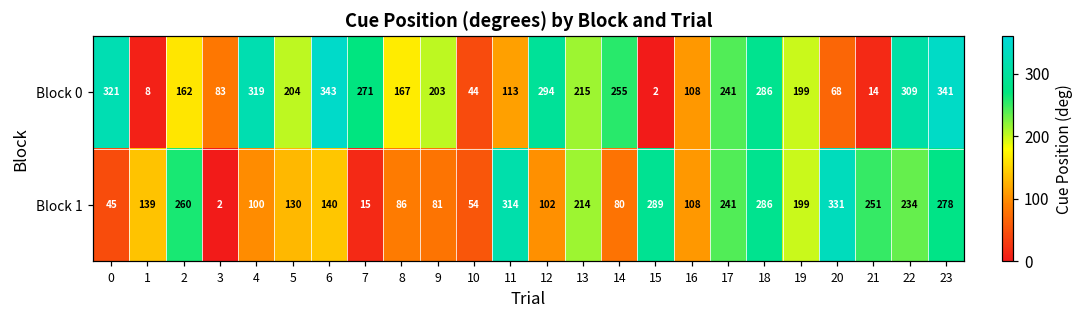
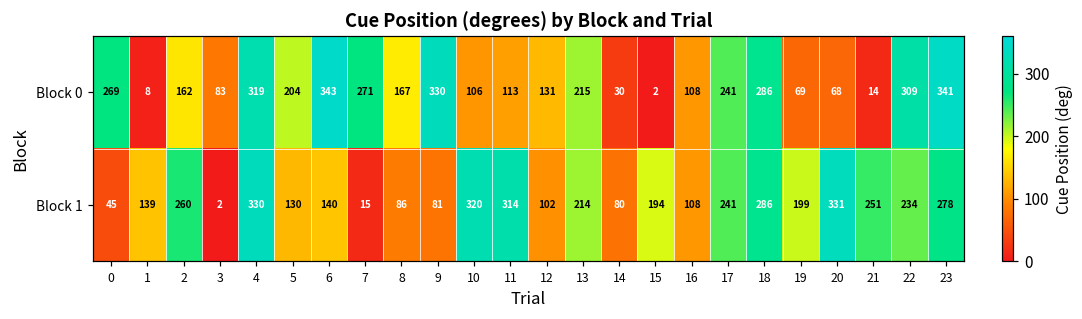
  {
    "Block 0": {
-     "0": 321,
+     "0": 269,
      "1": 8,
      "2": 162,
      "3": 83,
      "4": 319,
      "5": 204,
      "6": 343,
      "7": 271,
      "8": 167,
-     "9": 203,
-     "10": 44,
+     "9": 330,
+     "10": 106,
      "11": 113,
-     "12": 294,
+     "12": 131,
      "13": 215,
-     "14": 255,
+     "14": 30,
      "15": 2,
      "16": 108,
      "17": 241,
      "18": 286,
-     "19": 199,
+     "19": 69,
      "20": 68,
      "21": 14,
      "22": 309,
      "23": 341
    },
    "Block 1": {
      "0": 45,
      "1": 139,
      "2": 260,
      "3": 2,
-     "4": 100,
+     "4": 330,
      "5": 130,
      "6": 140,
      "7": 15,
      "8": 86,
      "9": 81,
-     "10": 54,
+     "10": 320,
      "11": 314,
      "12": 102,
      "13": 214,
      "14": 80,
-     "15": 289,
+     "15": 194,
      "16": 108,
      "17": 241,
      "18": 286,
      "19": 199,
      "20": 331,
      "21": 251,
      "22": 234,
      "23": 278
    }
  }
